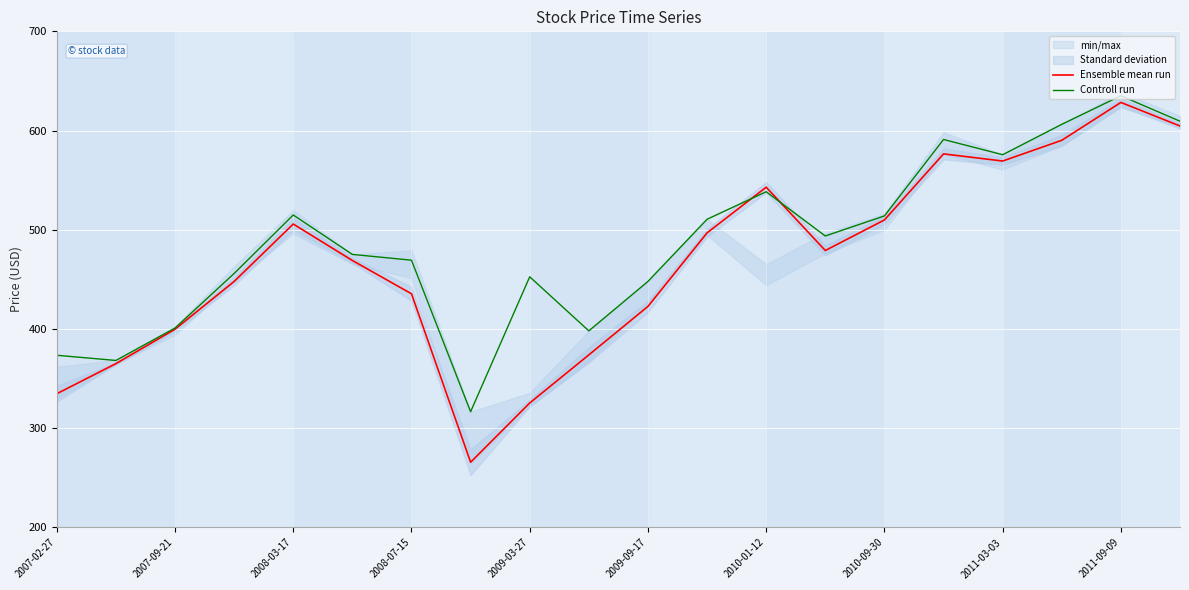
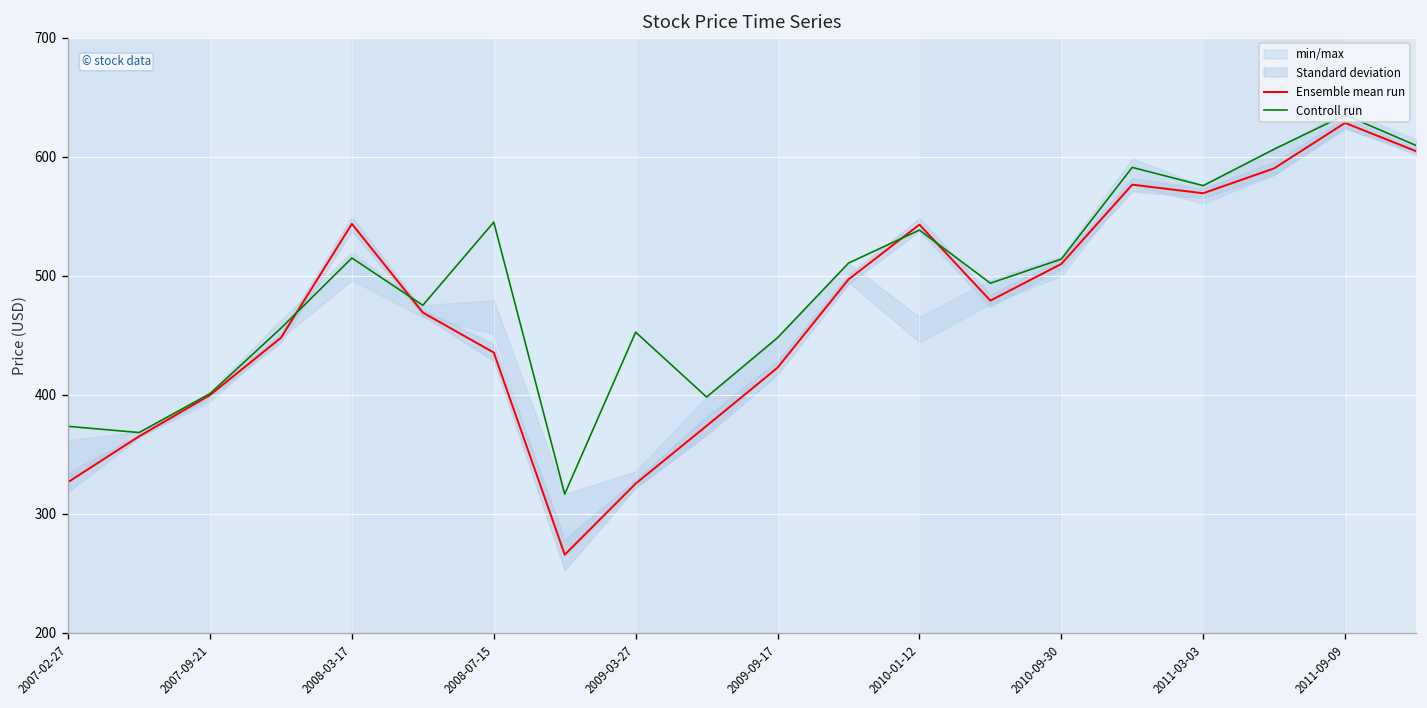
  {
    "Ensemble mean run": {
-     "2007-02-27": 335,
-     "2008-03-17": 510,
+     "2007-02-27": 327,
+     "2008-03-17": 540,
      "2008-07-15": 440,
      "2009-03-27": 330,
      "2009-09-17": 420,
      "2010-01-12": 540,
      "2010-09-30": 510,
      "2011-03-03": 570,
      "2011-09-09": 630
    },
    "Controll run": {
      "2007-02-27": 370,
      "2008-03-17": 510,
-     "2008-07-15": 470,
+     "2008-07-15": 550,
      "2009-03-27": 450,
      "2010-01-12": 540
    }
  }
